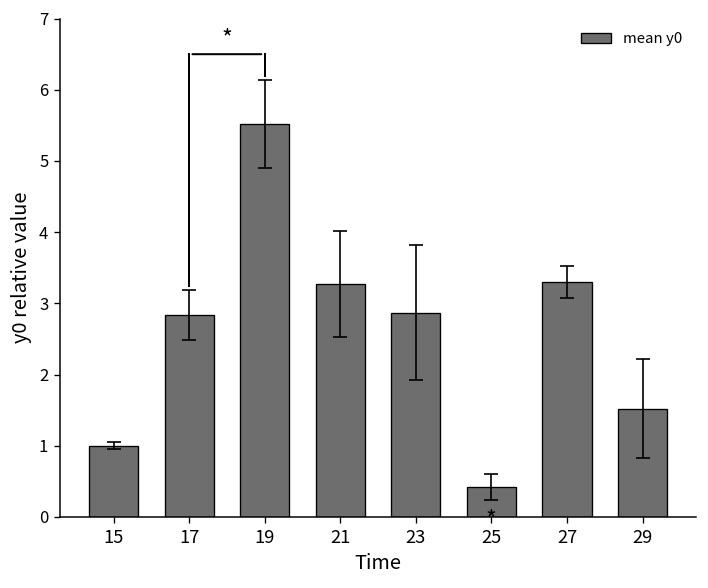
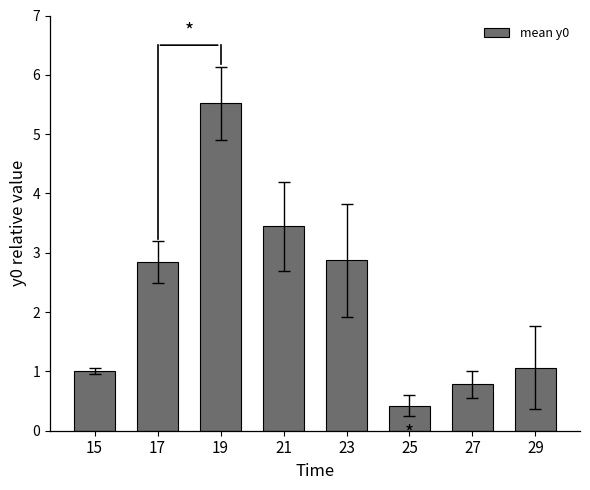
  {
    "mean y0": {
      "15": 1.0,
      "17": 2.8,
      "19": 5.5,
-     "21": 3.3,
+     "21": 3.5,
      "23": 2.9,
      "25": 0.4,
-     "27": 3.3,
-     "29": 1.5
+     "27": 0.8,
+     "29": 1.1
    }
  }
